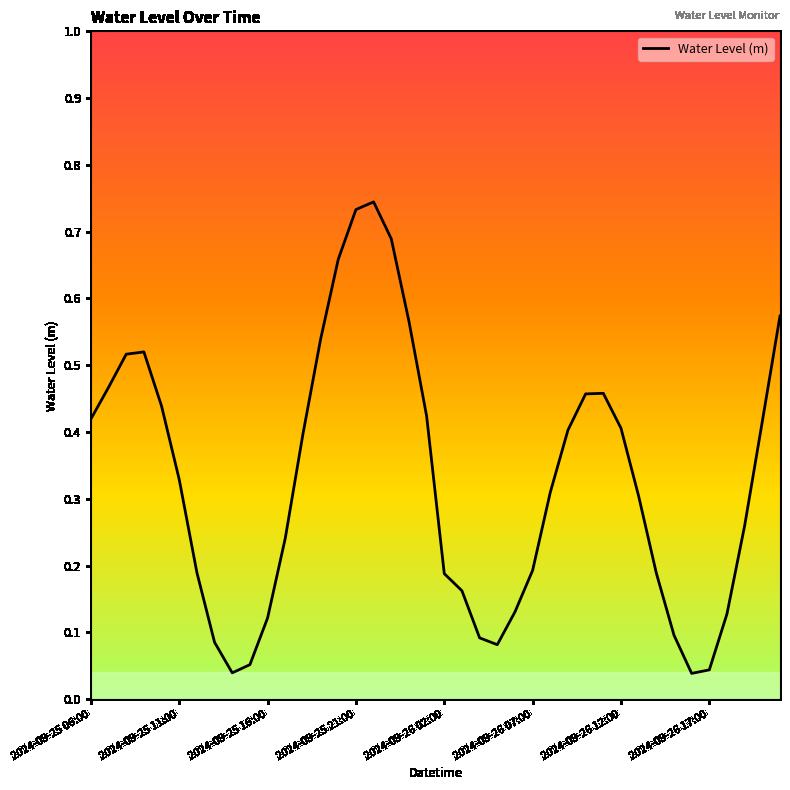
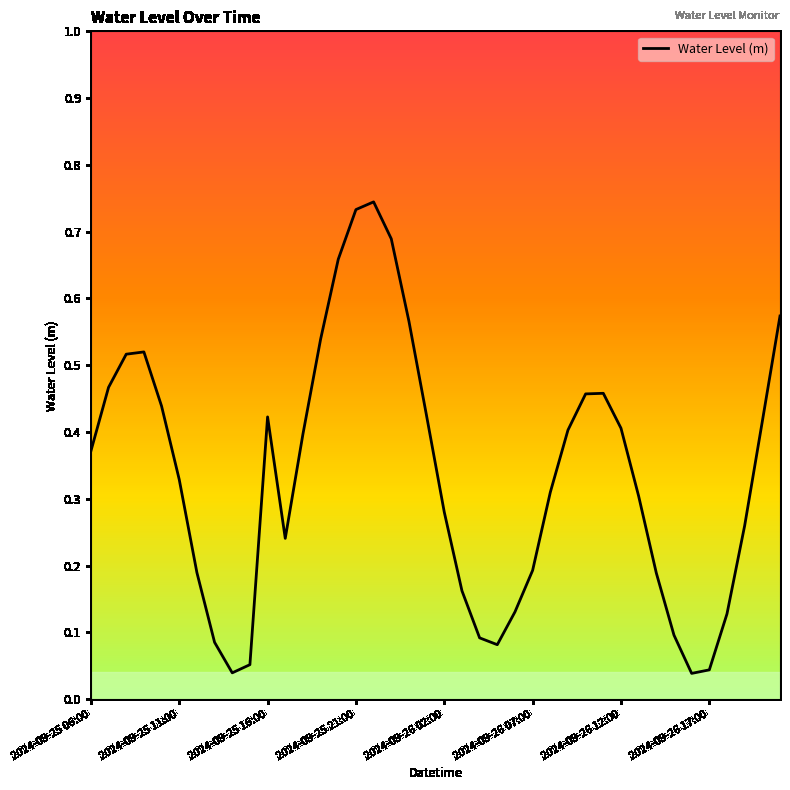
  {
-   "2024-09-25 06:00": 0.42,
+   "2024-09-25 06:00": 0.37,
    "2024-09-25 11:00": 0.33,
-   "2024-09-25 16:00": 0.12,
+   "2024-09-25 16:00": 0.42,
    "2024-09-25 21:00": 0.73,
-   "2024-09-26 02:00": 0.19,
+   "2024-09-26 02:00": 0.28,
    "2024-09-26 07:00": 0.19,
    "2024-09-26 12:00": 0.41,
    "2024-09-26 17:00": 0.04
  }
